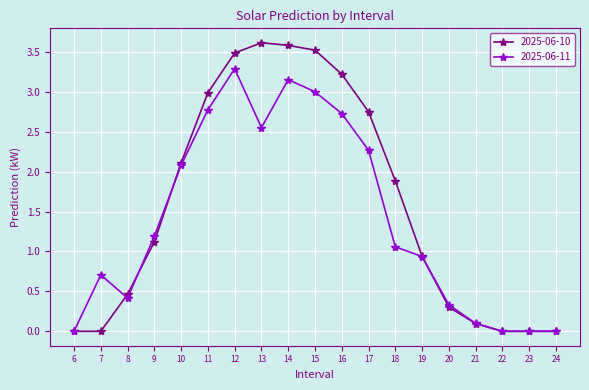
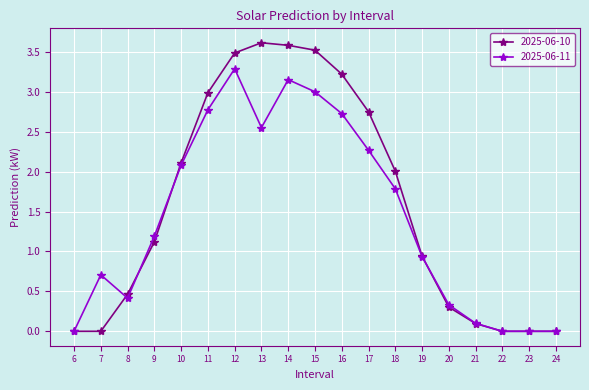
  {
    "2025-06-10": {
      "7": 0.0,
      "8": 0.5,
      "9": 1.1,
      "11": 3.0,
      "12": 3.5,
      "13": 3.6,
      "14": 3.6,
      "15": 3.5,
      "16": 3.2,
      "17": 2.8,
-     "18": 1.9
+     "18": 2.0
    },
    "2025-06-11": {
      "7": 0.7,
      "8": 0.4,
      "9": 1.2,
      "11": 2.8,
      "12": 3.3,
      "13": 2.6,
      "14": 3.2,
      "15": 3.0,
      "16": 2.7,
      "17": 2.3,
-     "18": 1.1
+     "18": 1.8
    }
  }
